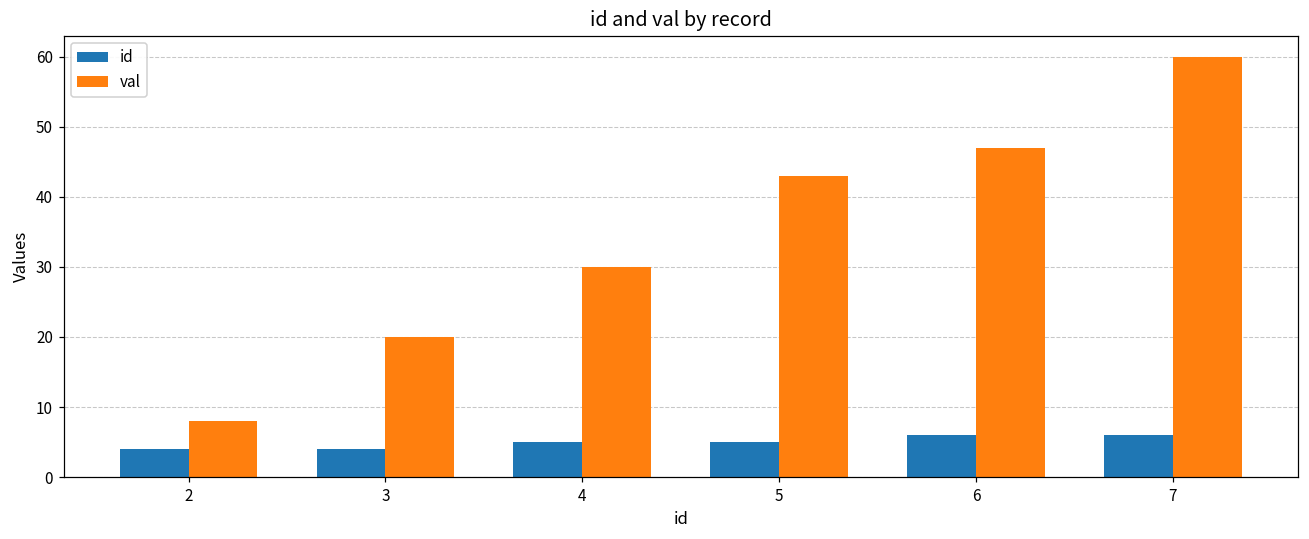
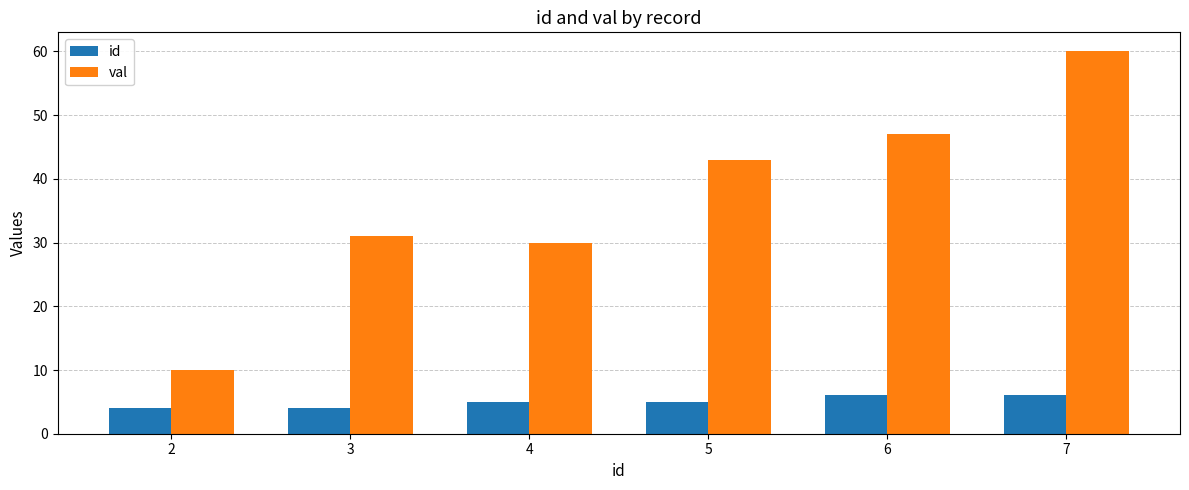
  {
    "id": {
      "2": 4,
      "3": 4,
      "4": 5,
      "5": 5,
      "6": 6,
      "7": 6
    },
    "val": {
-     "2": 8,
-     "3": 20,
+     "2": 10,
+     "3": 31,
      "4": 30,
      "5": 43,
      "6": 47,
      "7": 60
    }
  }
